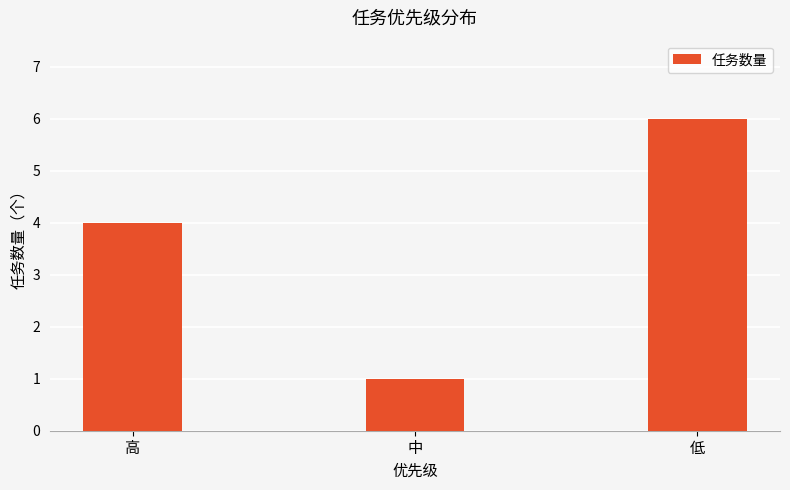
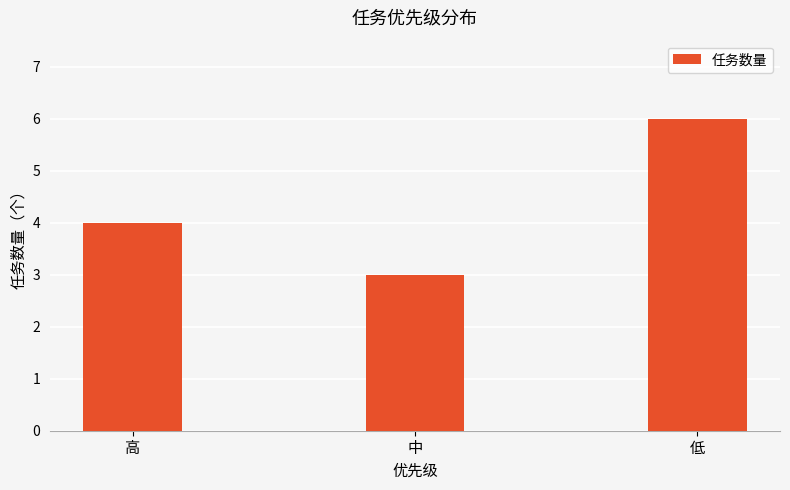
  {
    "高": 4,
-   "中": 1,
+   "中": 3,
    "低": 6
  }
